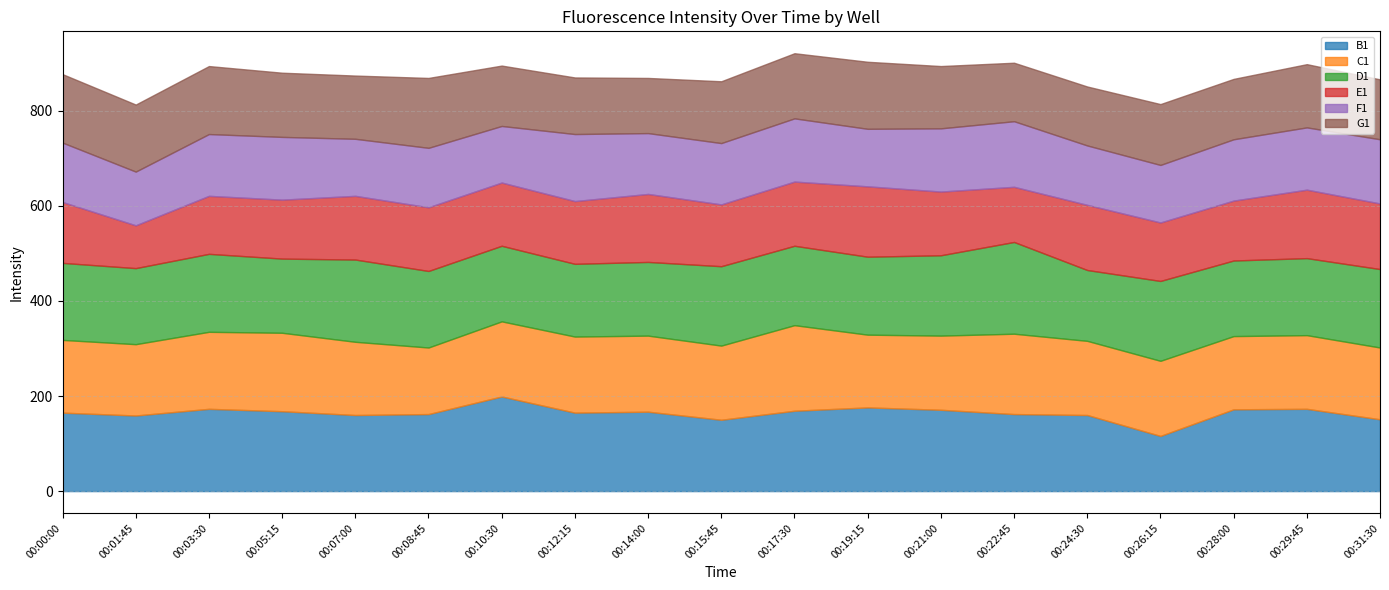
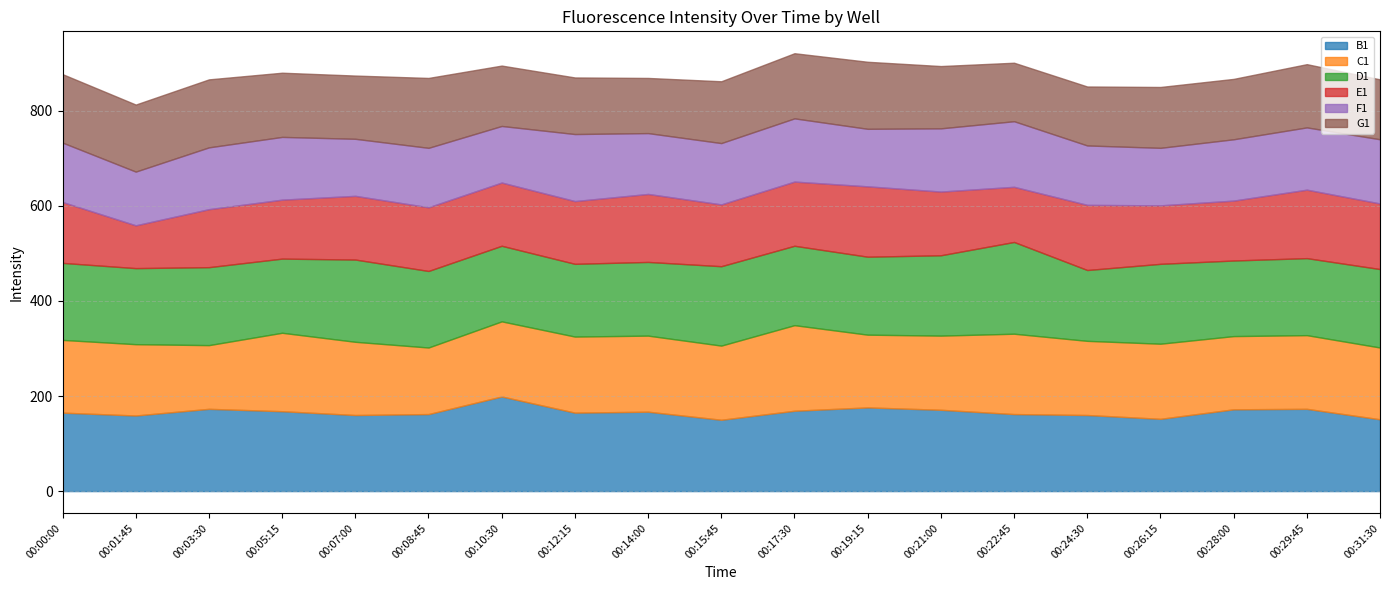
  {
    "B1": {
      "00:00:00": 170,
      "00:01:45": 160,
      "00:03:30": 170,
      "00:05:15": 170,
      "00:07:00": 160,
      "00:08:45": 160,
      "00:10:30": 200,
      "00:12:15": 170,
      "00:14:00": 170,
      "00:15:45": 150,
      "00:17:30": 170,
      "00:19:15": 180,
      "00:21:00": 170,
      "00:22:45": 160,
      "00:24:30": 160,
-     "00:26:15": 120,
+     "00:26:15": 150,
      "00:28:00": 170,
      "00:29:45": 170,
      "00:31:30": 150
    },
    "C1": {
      "00:00:00": 150,
      "00:01:45": 150,
-     "00:03:30": 160,
+     "00:03:30": 130,
      "00:05:15": 170,
      "00:07:00": 150,
      "00:08:45": 140,
      "00:10:30": 160,
      "00:12:15": 160,
      "00:14:00": 160,
      "00:15:45": 160,
      "00:17:30": 180,
      "00:19:15": 150,
      "00:21:00": 160,
      "00:22:45": 170,
      "00:24:30": 160,
      "00:26:15": 160,
      "00:28:00": 150,
      "00:29:45": 160,
      "00:31:30": 150
    },
    "D1": {
      "00:00:00": 160,
      "00:01:45": 160,
      "00:03:30": 160,
      "00:05:15": 160,
      "00:07:00": 170,
      "00:08:45": 160,
      "00:10:30": 160,
      "00:12:15": 150,
      "00:14:00": 160,
      "00:15:45": 170,
      "00:17:30": 170,
      "00:19:15": 160,
      "00:21:00": 170,
      "00:22:45": 190,
      "00:24:30": 150,
      "00:26:15": 170,
      "00:28:00": 160,
      "00:29:45": 160,
      "00:31:30": 170
    },
    "E1": {
      "00:00:00": 130,
      "00:01:45": 90,
      "00:03:30": 120,
      "00:05:15": 120,
      "00:07:00": 130,
      "00:08:45": 130,
      "00:10:30": 130,
      "00:12:15": 130,
      "00:14:00": 140,
      "00:15:45": 130,
      "00:17:30": 140,
      "00:19:15": 150,
      "00:21:00": 130,
      "00:22:45": 120,
      "00:24:30": 140,
      "00:26:15": 120,
      "00:28:00": 130,
      "00:29:45": 140,
      "00:31:30": 140
    },
    "F1": {
      "00:00:00": 130,
      "00:01:45": 110,
      "00:03:30": 130,
      "00:05:15": 130,
      "00:07:00": 120,
      "00:08:45": 130,
      "00:10:30": 120,
      "00:12:15": 140,
      "00:14:00": 130,
      "00:15:45": 130,
      "00:17:30": 130,
      "00:19:15": 120,
      "00:21:00": 130,
      "00:22:45": 140,
      "00:24:30": 130,
      "00:26:15": 120,
      "00:28:00": 130,
      "00:29:45": 130,
      "00:31:30": 140
    },
    "G1": {
      "00:00:00": 140,
      "00:01:45": 140,
      "00:03:30": 140,
      "00:05:15": 140,
      "00:07:00": 130,
      "00:08:45": 150,
      "00:10:30": 130,
      "00:12:15": 120,
      "00:14:00": 120,
      "00:15:45": 130,
      "00:17:30": 140,
      "00:19:15": 140,
      "00:21:00": 130,
      "00:22:45": 120,
      "00:24:30": 120,
      "00:26:15": 130,
      "00:28:00": 130,
      "00:29:45": 130,
      "00:31:30": 130
    }
  }
